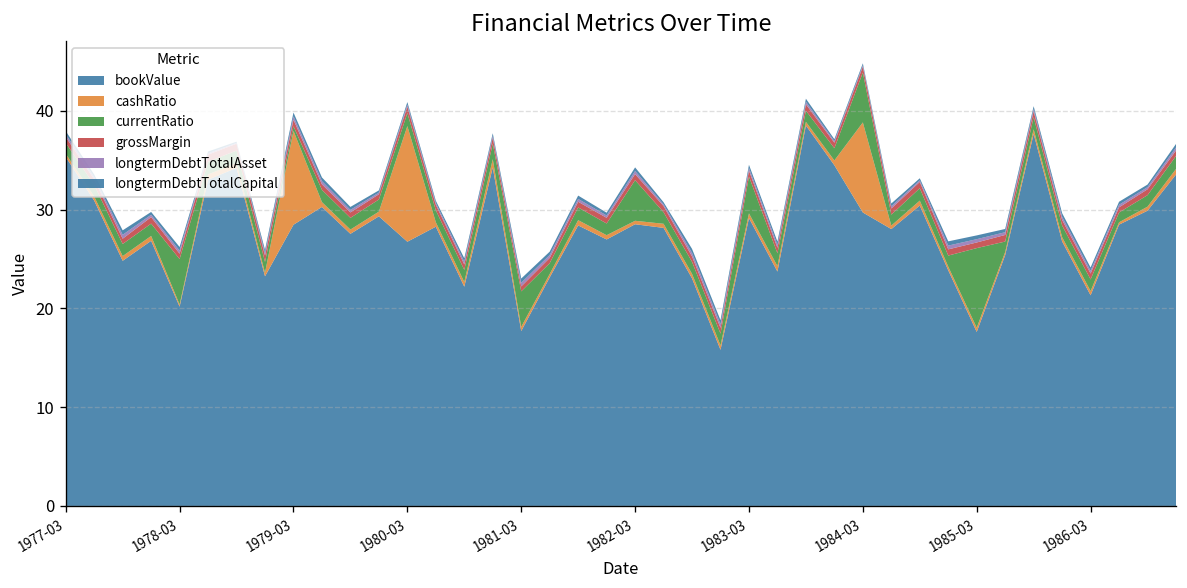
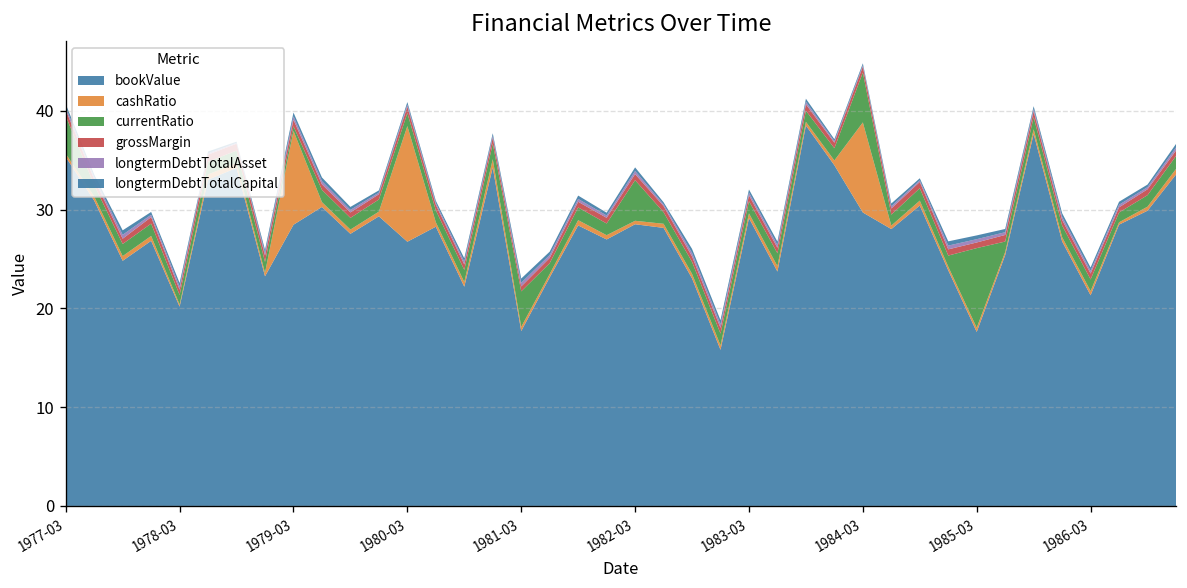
  {
    "cashRatio": {
      "1977-03": 0,
      "1979-03": 10,
      "1980-03": 12,
      "1981-03": 0,
      "1982-03": 0,
      "1983-03": 0,
      "1984-03": 9,
      "1985-03": 0,
      "1986-03": 0
    },
    "currentRatio": {
-     "1977-03": 1,
-     "1978-03": 5,
+     "1977-03": 4,
+     "1978-03": 1,
      "1979-03": 0,
      "1980-03": 1,
      "1981-03": 4,
      "1982-03": 4,
-     "1983-03": 4,
+     "1983-03": 1,
      "1984-03": 5,
      "1985-03": 8,
      "1986-03": 1
    },
    "grossMargin": {
      "1978-03": 1,
      "1979-03": 1,
      "1981-03": 0,
      "1982-03": 1,
      "1985-03": 1
    },
    "longtermDebtTotalAsset": {
      "1978-03": 0,
      "1979-03": 0,
      "1981-03": 0,
      "1982-03": 0,
      "1985-03": 0
    }
  }
